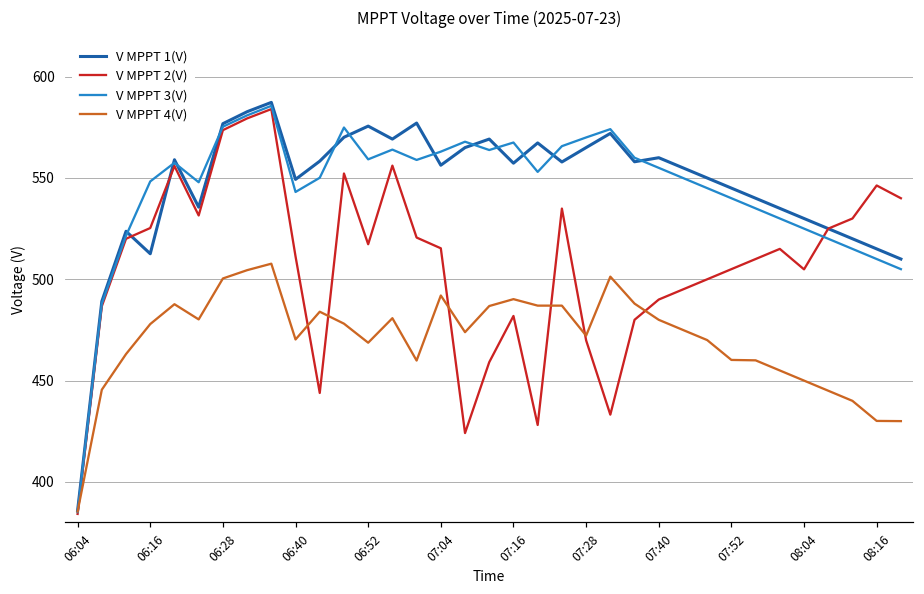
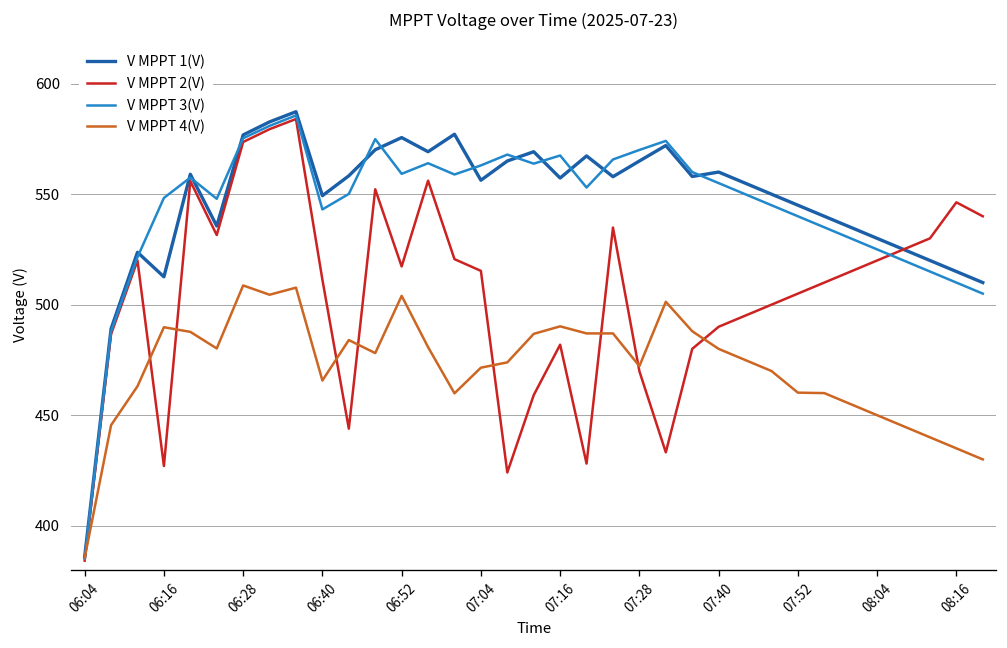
  {
    "V MPPT 2(V)": {
-     "06:16": 525,
+     "06:16": 427,
      "06:28": 574,
      "06:40": 511,
      "06:52": 517,
      "07:04": 515,
      "07:16": 482,
      "07:28": 470,
      "07:40": 490,
      "07:52": 505,
-     "08:04": 505,
+     "08:04": 520,
      "08:16": 546
    },
    "V MPPT 4(V)": {
-     "06:16": 478,
-     "06:28": 500,
-     "06:40": 470,
-     "06:52": 469,
-     "07:04": 492,
+     "06:16": 490,
+     "06:28": 509,
+     "06:40": 466,
+     "06:52": 504,
+     "07:04": 472,
      "07:16": 490,
      "07:28": 472,
      "07:40": 480,
      "07:52": 460,
      "08:04": 450,
-     "08:16": 430
+     "08:16": 435
    }
  }
